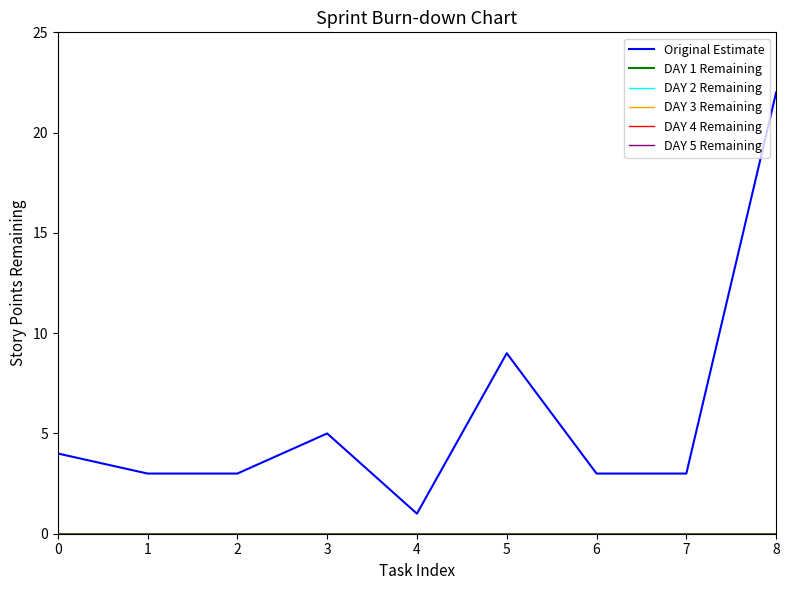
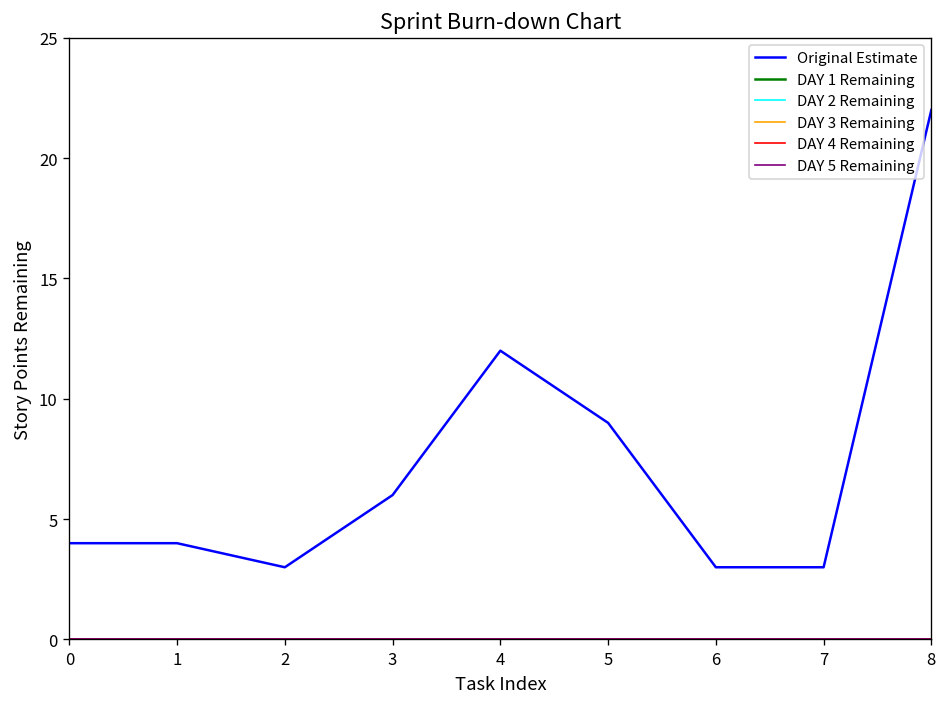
  {
    "Original Estimate": {
      "0": 4,
-     "1": 3,
+     "1": 4,
      "2": 3,
-     "3": 5,
-     "4": 1,
+     "3": 6,
+     "4": 12,
      "5": 9,
      "6": 3,
      "7": 3,
      "8": 22
    },
    "DAY 5 Remaining": {
      "0": 0,
      "1": 0,
      "2": 0,
      "3": 0,
      "4": 0,
      "5": 0,
      "6": 0,
      "7": 0,
      "8": 0
    }
  }
